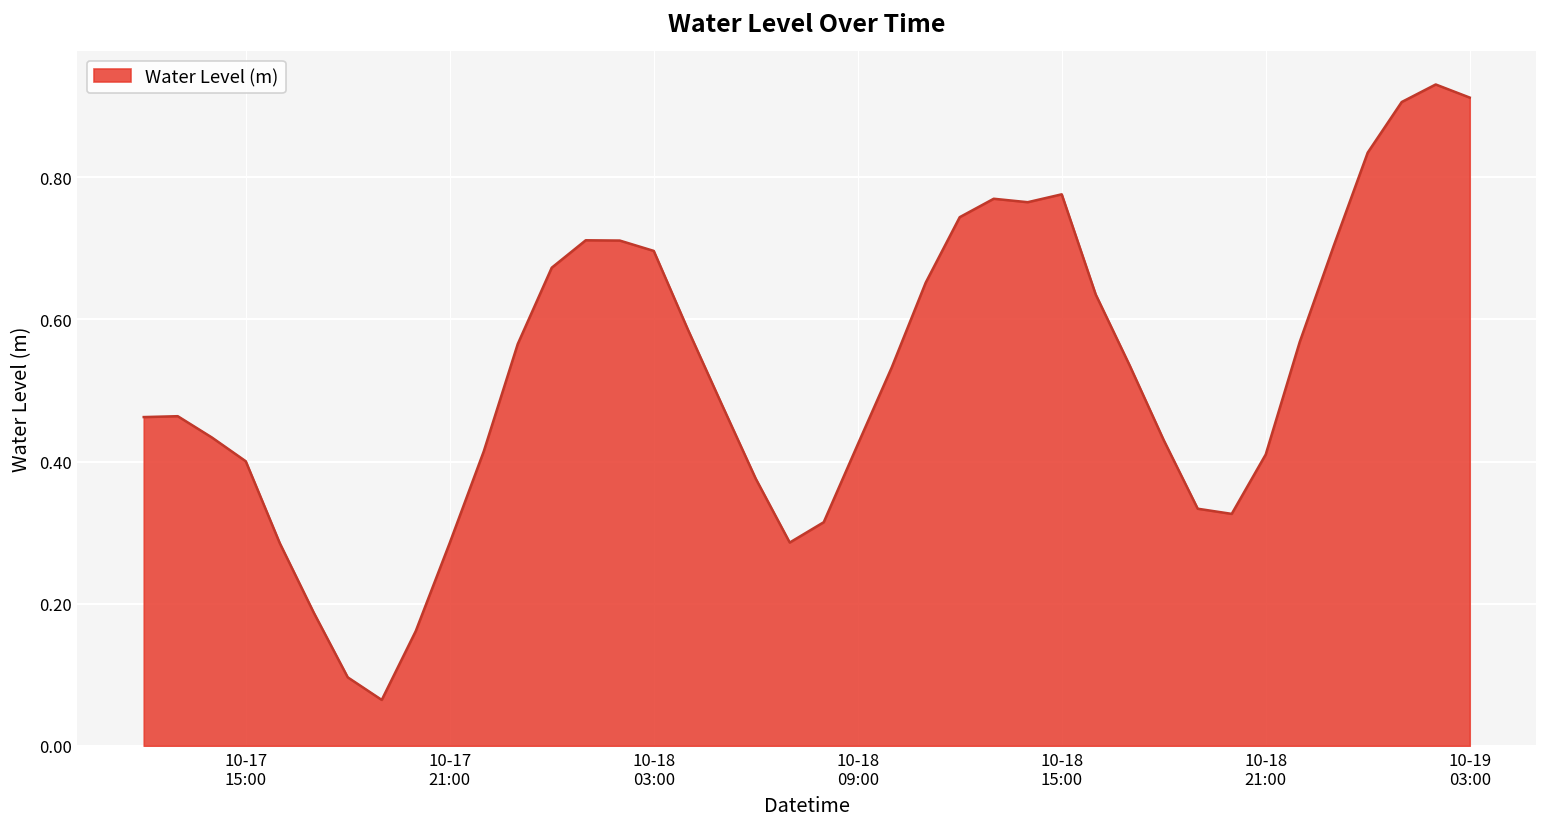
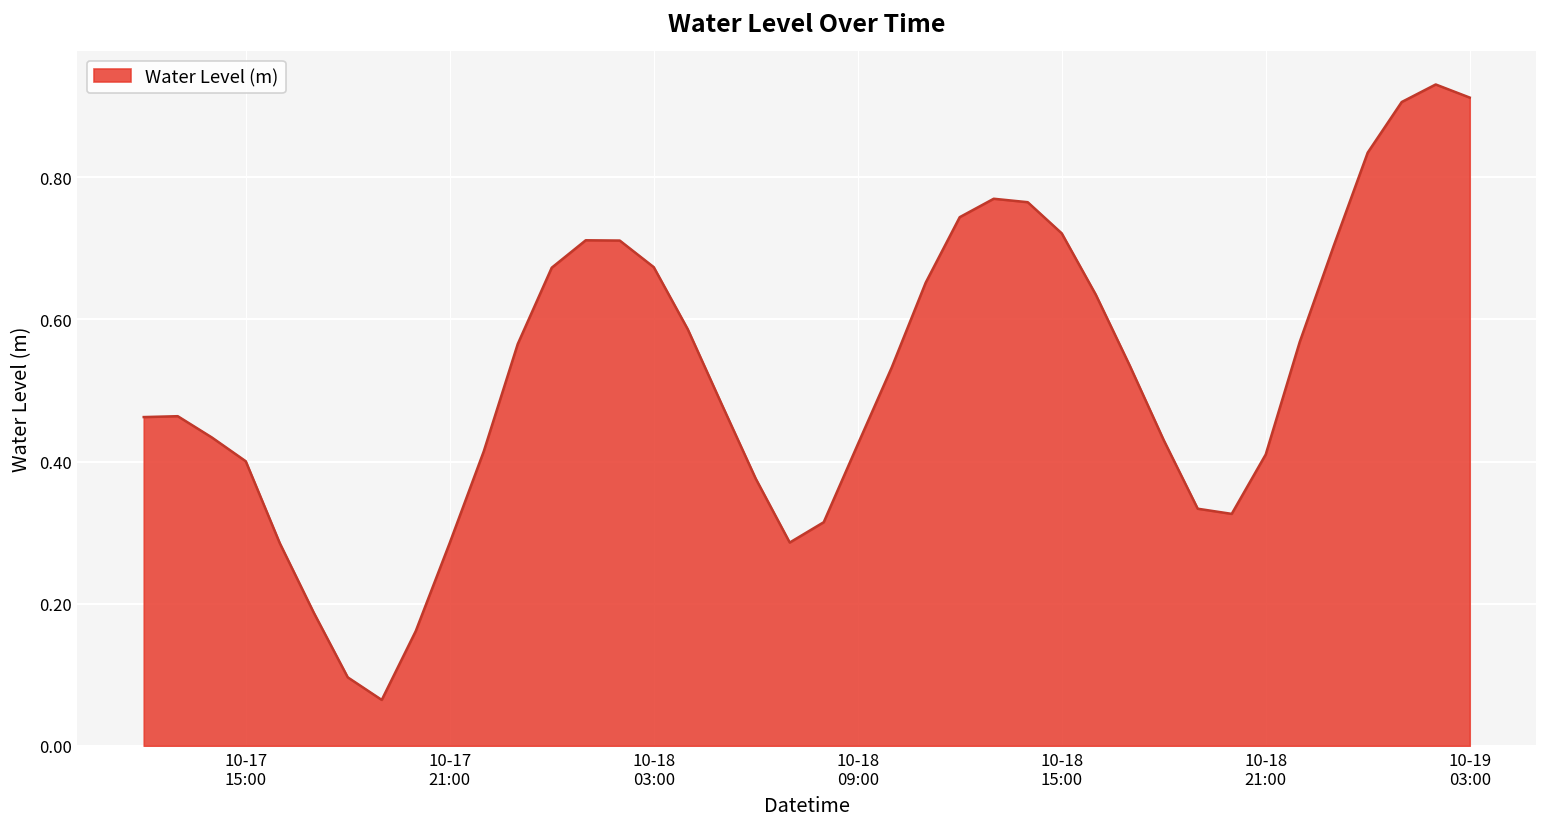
  {
    "10-17 15:00": 0.40,
    "10-17 21:00": 0.29,
-   "10-18 03:00": 0.70,
+   "10-18 03:00": 0.67,
    "10-18 09:00": 0.42,
-   "10-18 15:00": 0.78,
+   "10-18 15:00": 0.72,
    "10-18 21:00": 0.41,
    "10-19 03:00": 0.91
  }
